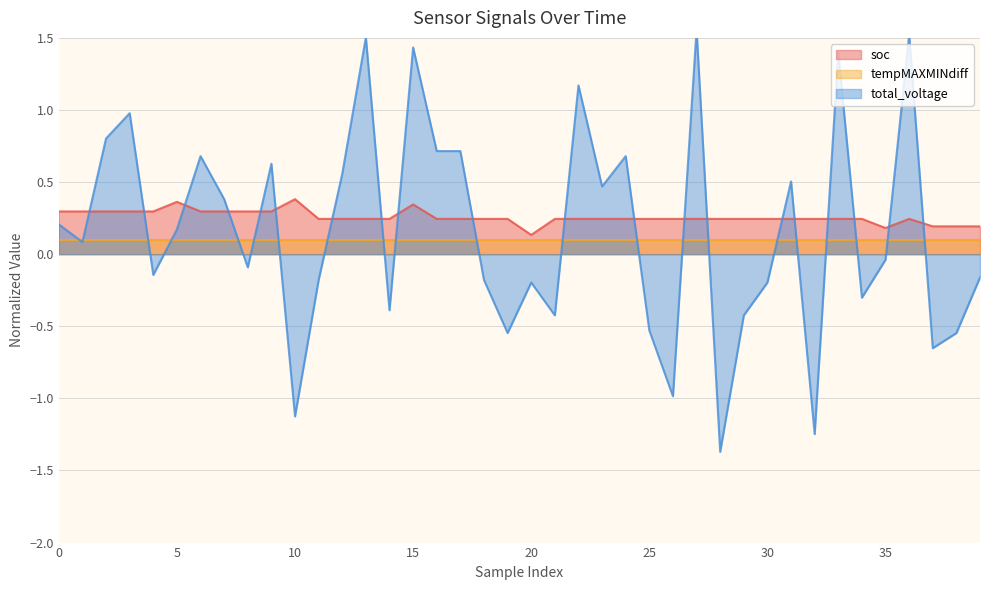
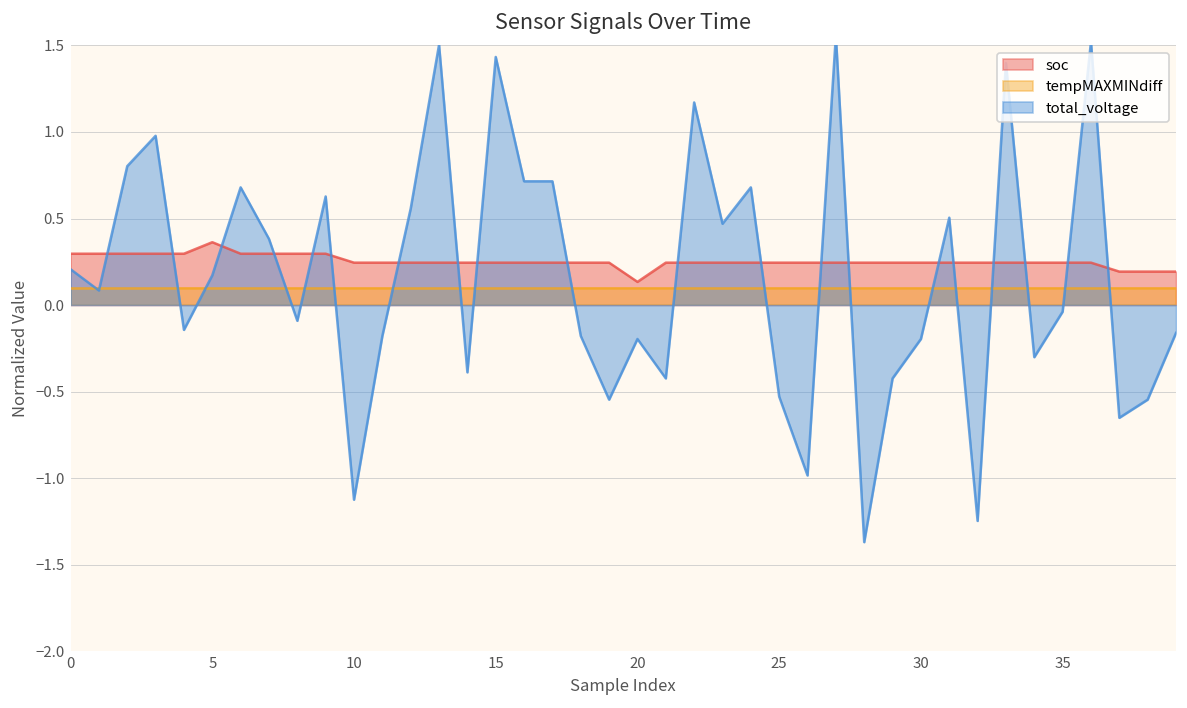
  {
    "soc": {
      "0": 0.30,
      "5": 0.36,
-     "10": 0.38,
-     "15": 0.35,
+     "10": 0.24,
+     "15": 0.24,
      "20": 0.13,
      "25": 0.24,
      "30": 0.24,
-     "35": 0.18
+     "35": 0.24
    },
    "tempMAXMINdiff": {
      "0": 0.10,
      "5": 0.10,
      "10": 0.10,
      "15": 0.10,
      "20": 0.10,
      "25": 0.10,
      "30": 0.10,
      "35": 0.10
    }
  }
